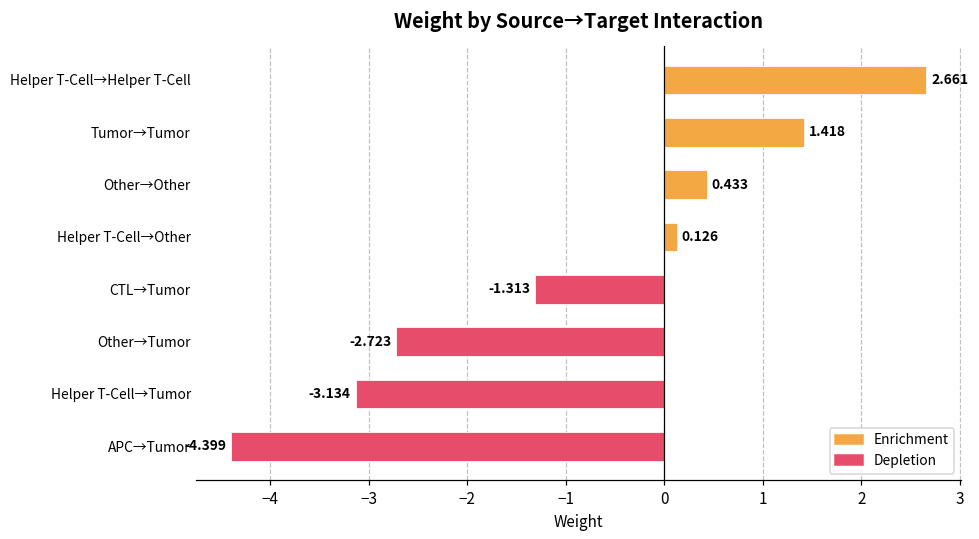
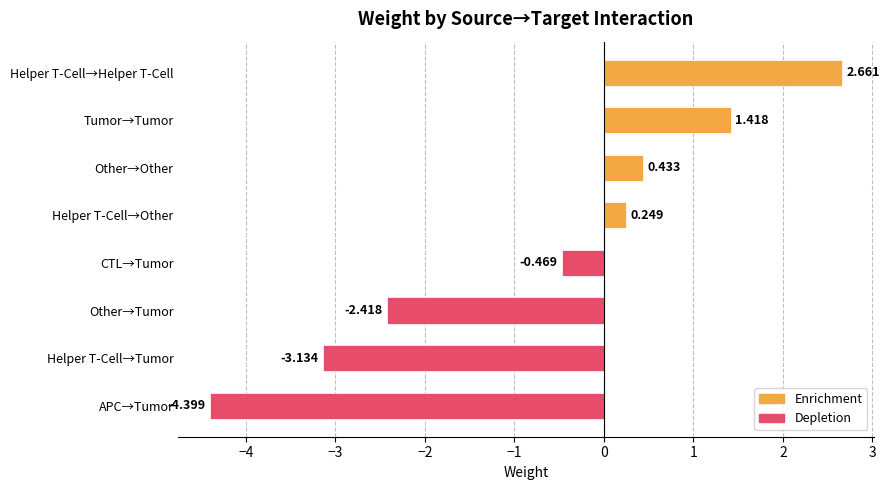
  {
    "Helper T-Cell→Helper T-Cell": 2.661,
    "Tumor→Tumor": 1.418,
    "Other→Other": 0.433,
-   "Helper T-Cell→Other": 0.126,
-   "CTL→Tumor": -1.313,
-   "Other→Tumor": -2.723,
+   "Helper T-Cell→Other": 0.249,
+   "CTL→Tumor": -0.469,
+   "Other→Tumor": -2.418,
    "Helper T-Cell→Tumor": -3.134,
    "APC→Tumor": -4.399
  }
